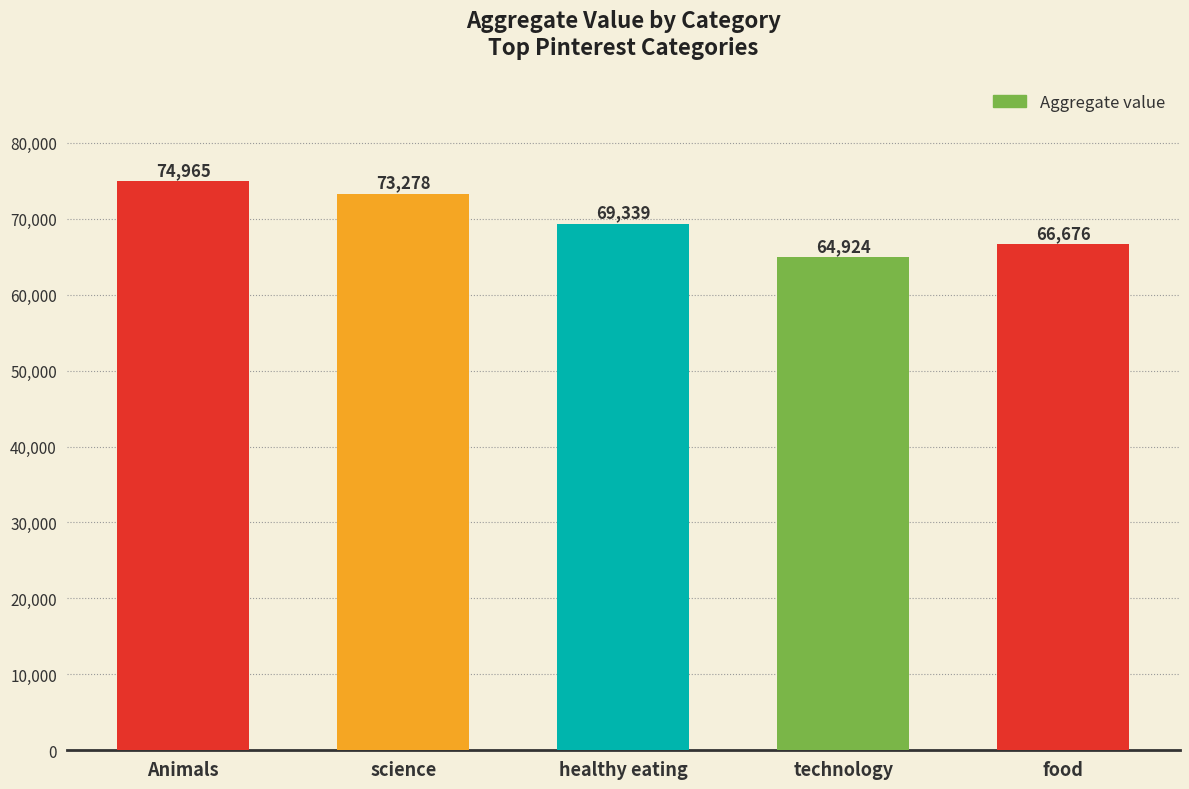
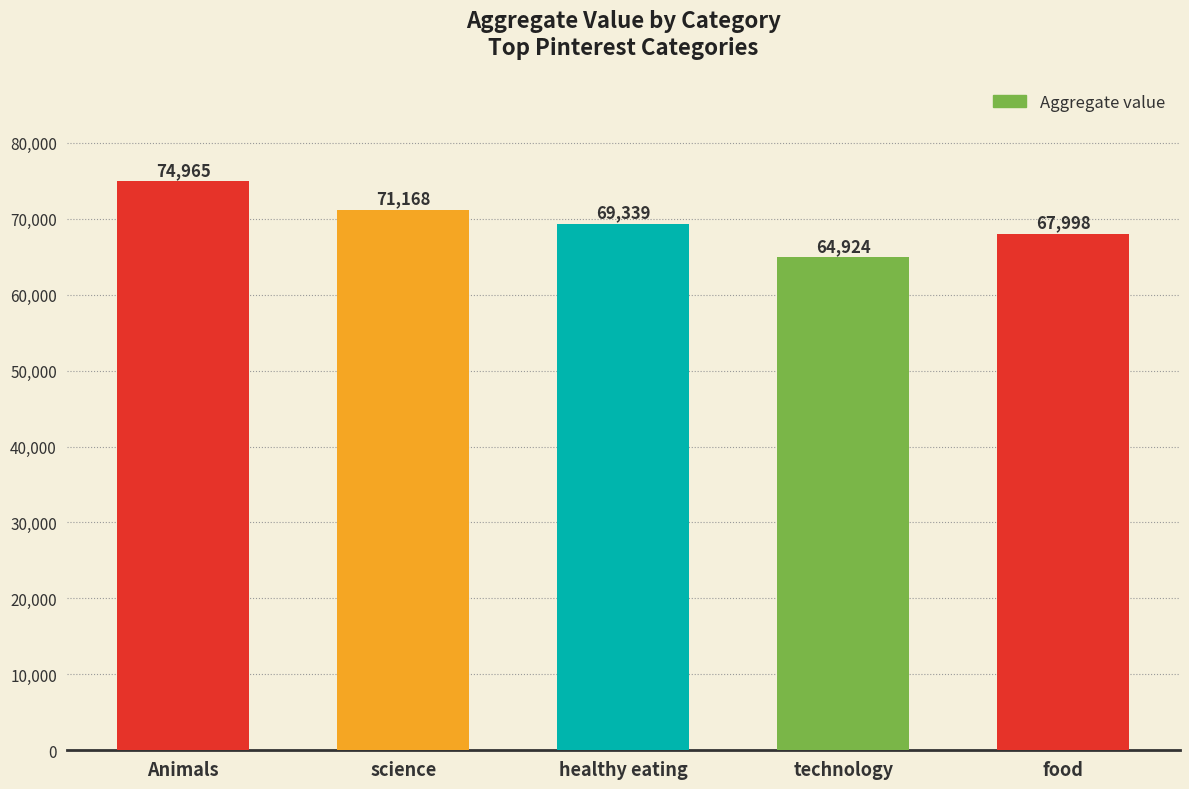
  {
    "Animals": "74,965",
-   "science": "73,278",
+   "science": "71,168",
    "healthy eating": "69,339",
    "technology": "64,924",
-   "food": "66,676"
+   "food": "67,998"
  }
